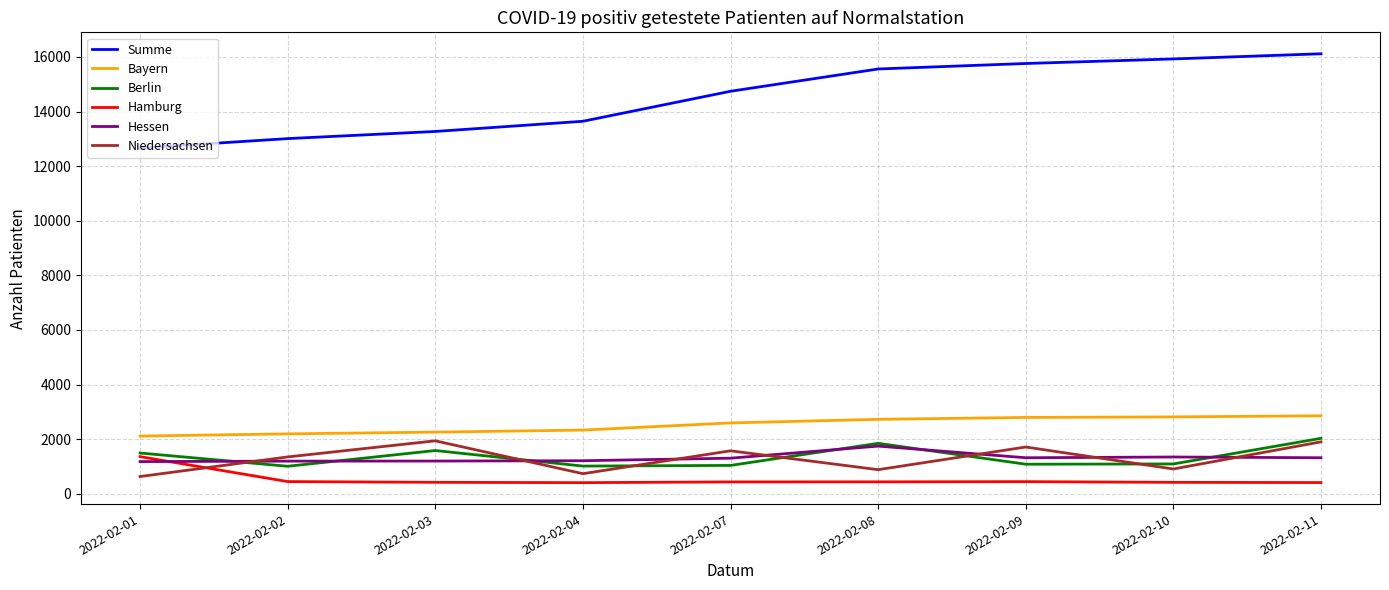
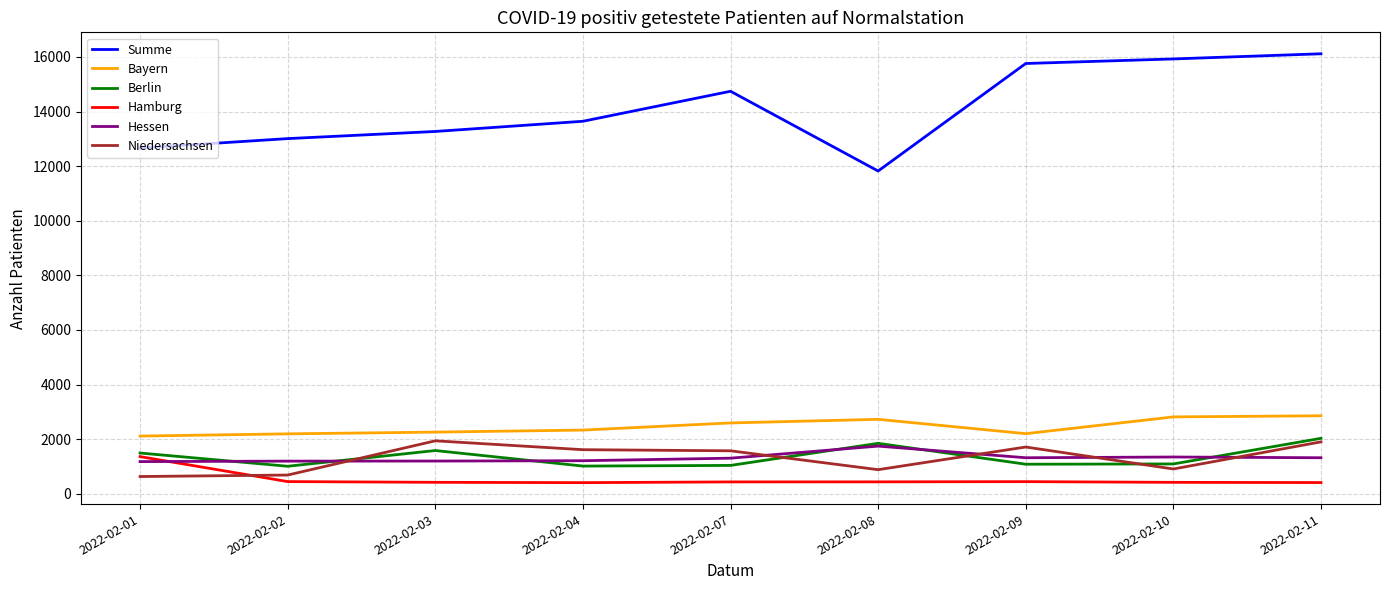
  {
    "Summe": {
      "2022-02-02": 13000,
      "2022-02-03": 13300,
      "2022-02-04": 13600,
      "2022-02-07": 14700,
-     "2022-02-08": 15600,
+     "2022-02-08": 11800,
      "2022-02-09": 15800,
      "2022-02-10": 15900,
      "2022-02-11": 16100
    },
    "Bayern": {
      "2022-02-01": 2100,
      "2022-02-02": 2200,
      "2022-02-03": 2300,
      "2022-02-04": 2300,
      "2022-02-07": 2600,
      "2022-02-08": 2700,
-     "2022-02-09": 2800,
+     "2022-02-09": 2200,
      "2022-02-10": 2800,
      "2022-02-11": 2900
    },
    "Berlin": {
      "2022-02-01": 1500,
      "2022-02-02": 1000,
      "2022-02-03": 1600,
      "2022-02-04": 1000,
      "2022-02-07": 1000,
      "2022-02-08": 1800,
      "2022-02-09": 1100,
      "2022-02-10": 1100,
      "2022-02-11": 2000
    },
    "Hamburg": {
      "2022-02-01": 1400,
      "2022-02-02": 400,
      "2022-02-03": 400,
      "2022-02-04": 400,
      "2022-02-07": 400,
      "2022-02-08": 400,
      "2022-02-09": 400,
      "2022-02-10": 400,
      "2022-02-11": 400
    },
    "Hessen": {
      "2022-02-01": 1200,
      "2022-02-02": 1200,
      "2022-02-03": 1200,
      "2022-02-04": 1200,
      "2022-02-07": 1300,
      "2022-02-08": 1700,
      "2022-02-09": 1300,
      "2022-02-10": 1300,
      "2022-02-11": 1300
    },
    "Niedersachsen": {
      "2022-02-01": 600,
-     "2022-02-02": 1400,
+     "2022-02-02": 700,
      "2022-02-03": 1900,
-     "2022-02-04": 700,
+     "2022-02-04": 1600,
      "2022-02-07": 1600,
      "2022-02-08": 900,
      "2022-02-09": 1700,
      "2022-02-10": 900,
      "2022-02-11": 1900
    }
  }
